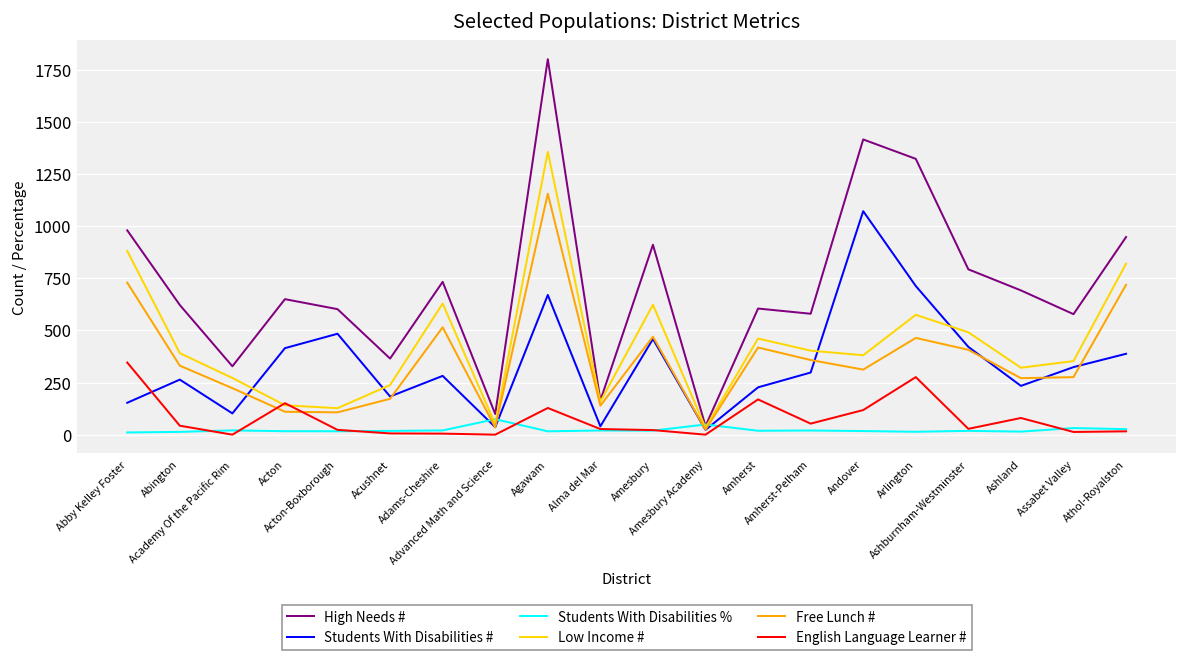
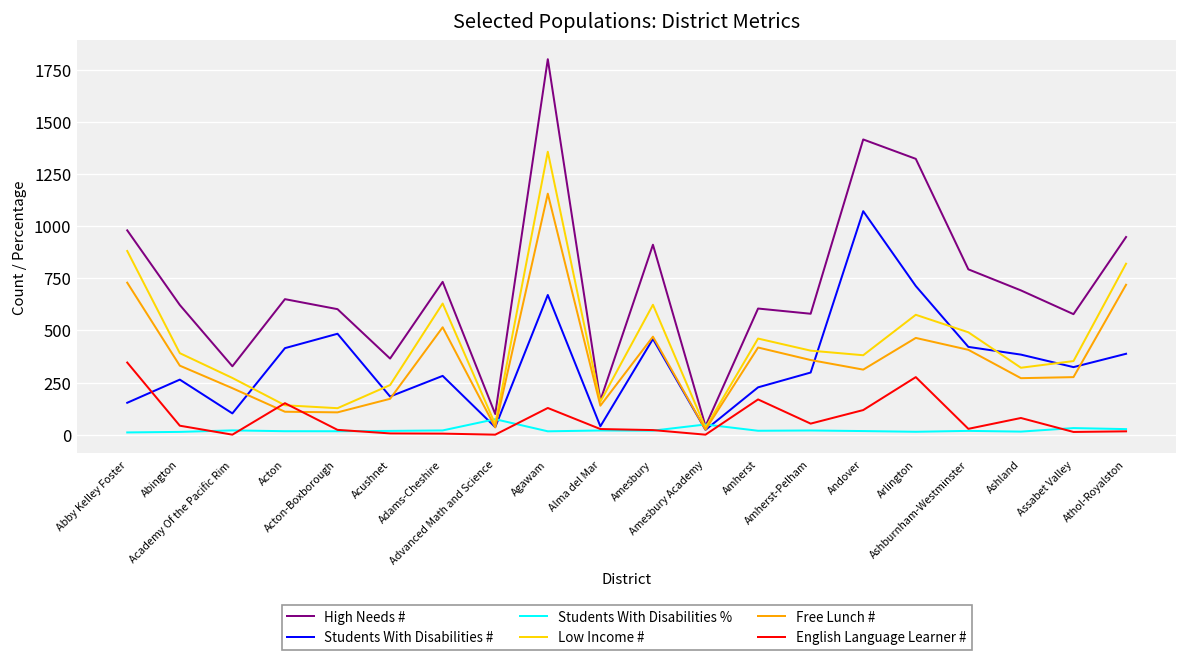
  {
    "High Needs #": {
      "Abby Kelley Foster": 980,
      "Abington": 620,
      "Academy Of the Pacific Rim": 330,
      "Acton": 650,
      "Acton-Boxborough": 600,
      "Acushnet": 370,
      "Adams-Cheshire": 730,
      "Advanced Math and Science": 100,
      "Agawam": 1800,
      "Amesbury": 910,
      "Amherst": 610,
      "Amherst-Pelham": 580,
      "Andover": 1420,
      "Arlington": 1320,
      "Ashburnham-Westminster": 790,
      "Ashland": 690,
      "Assabet Valley": 580,
      "Athol-Royalston": 950
    },
    "Students With Disabilities #": {
      "Abby Kelley Foster": 150,
      "Abington": 260,
      "Academy Of the Pacific Rim": 100,
      "Acton": 420,
      "Acton-Boxborough": 480,
      "Adams-Cheshire": 280,
      "Agawam": 670,
      "Amherst": 230,
      "Amherst-Pelham": 300,
      "Andover": 1070,
      "Arlington": 710,
-     "Ashland": 230,
+     "Ashland": 380,
      "Assabet Valley": 320,
      "Athol-Royalston": 390
    },
    "Students With Disabilities %": {
      "Abby Kelley Foster": 10,
      "Abington": 10,
      "Academy Of the Pacific Rim": 20,
      "Acton": 20,
      "Adams-Cheshire": 20,
      "Advanced Math and Science": 70,
      "Agawam": 20,
      "Amherst": 20,
      "Amherst-Pelham": 20,
      "Andover": 20,
      "Arlington": 10,
      "Ashland": 10,
      "Assabet Valley": 30
    },
    "English Language Learner #": {
      "Abby Kelley Foster": 350,
      "Abington": 40,
      "Academy Of the Pacific Rim": 0,
      "Adams-Cheshire": 10,
      "Advanced Math and Science": 0,
      "Agawam": 130,
      "Amesbury Academy": 0,
      "Amherst": 170,
      "Amherst-Pelham": 50,
      "Andover": 120,
      "Arlington": 280,
      "Ashland": 80,
      "Assabet Valley": 10
    }
  }
